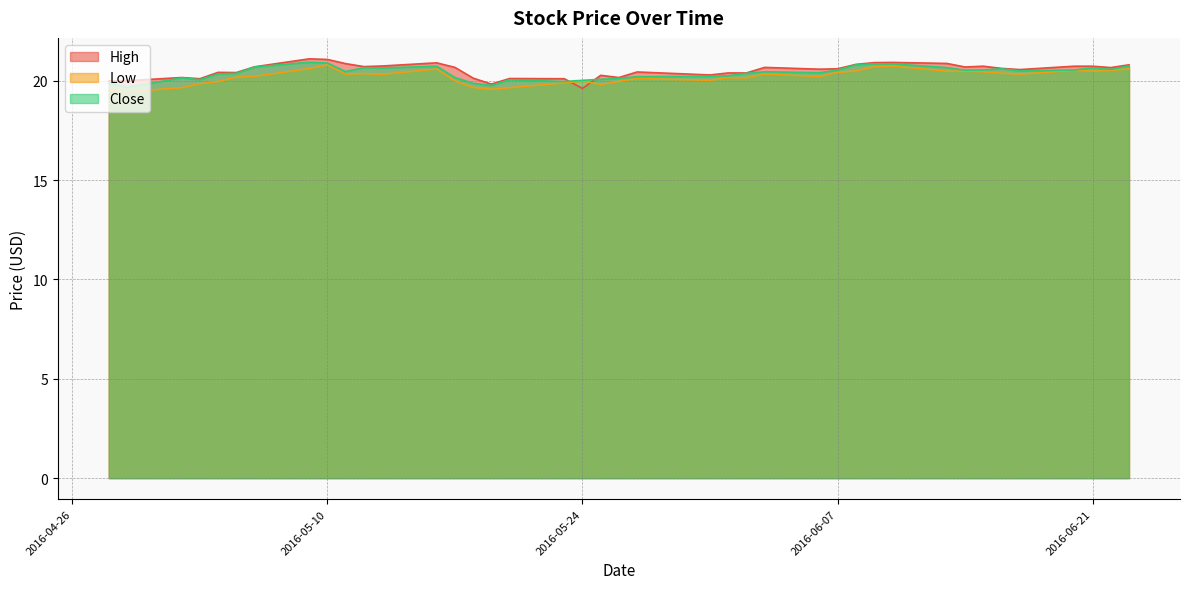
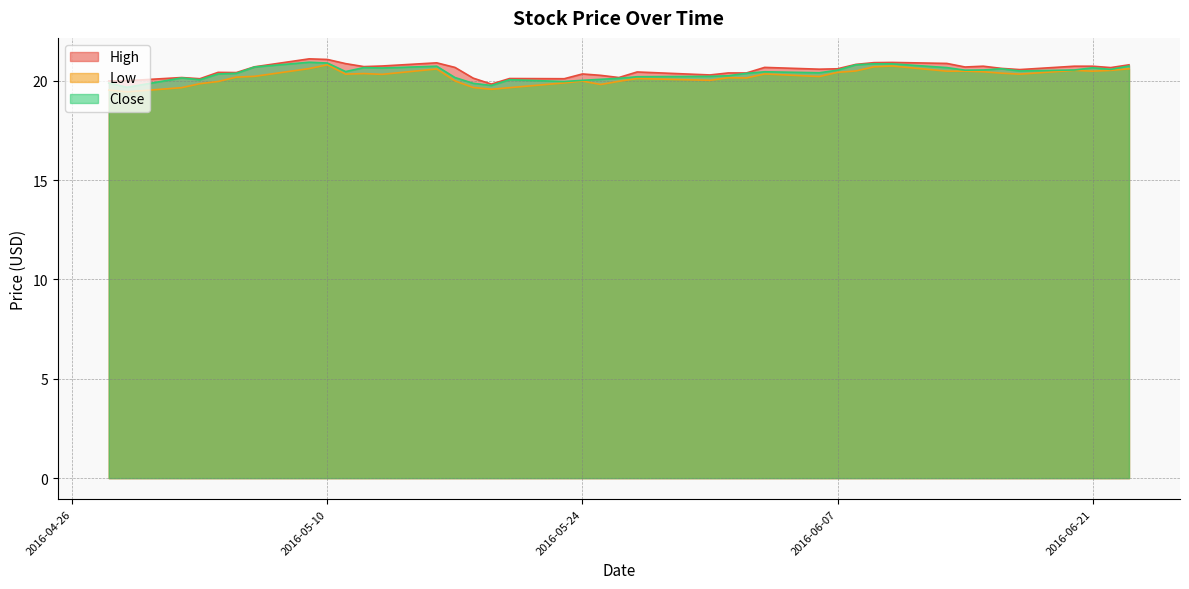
  {
    "High": {
      "2016-05-10": 21.1,
-     "2016-05-24": 19.6
+     "2016-05-24": 20.3
    },
    "Low": {
      "2016-06-21": 20.5
    }
  }
